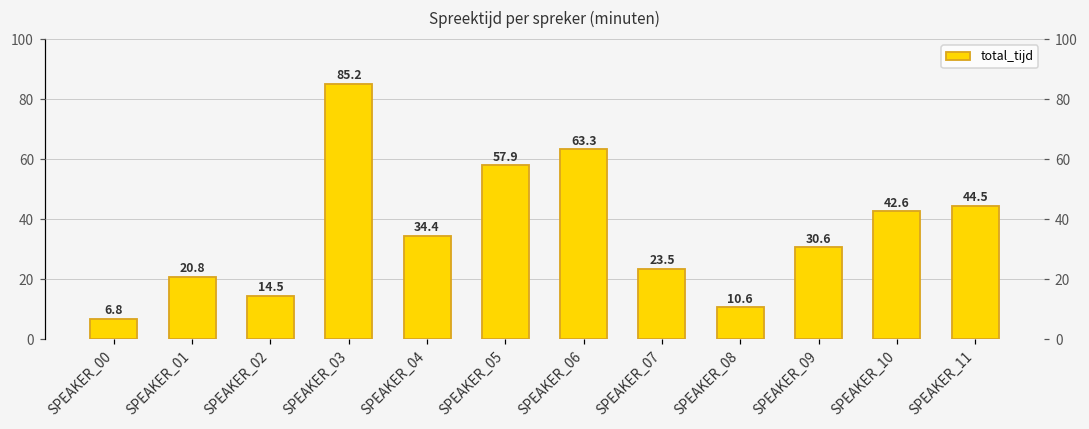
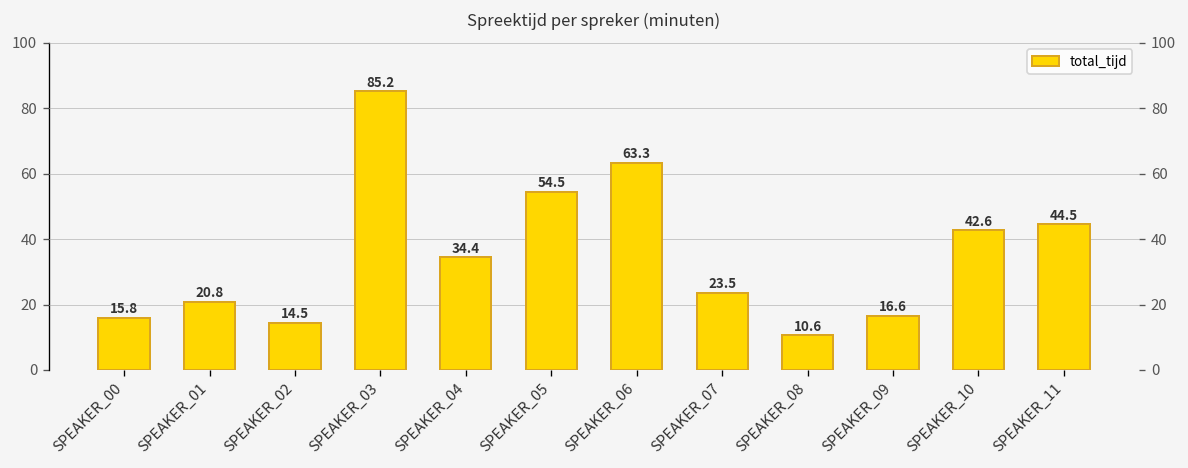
  {
-   "SPEAKER_00": 6.8,
+   "SPEAKER_00": 15.8,
    "SPEAKER_01": 20.8,
    "SPEAKER_02": 14.5,
    "SPEAKER_03": 85.2,
    "SPEAKER_04": 34.4,
-   "SPEAKER_05": 57.9,
+   "SPEAKER_05": 54.5,
    "SPEAKER_06": 63.3,
    "SPEAKER_07": 23.5,
    "SPEAKER_08": 10.6,
-   "SPEAKER_09": 30.6,
+   "SPEAKER_09": 16.6,
    "SPEAKER_10": 42.6,
    "SPEAKER_11": 44.5
  }
